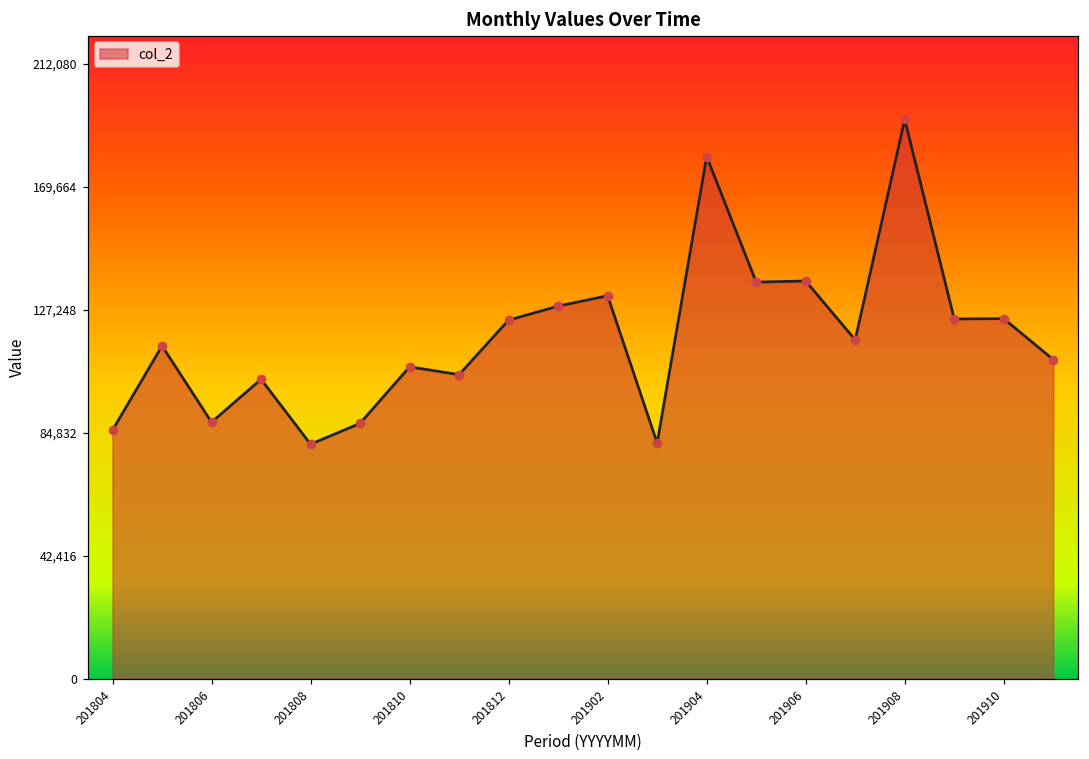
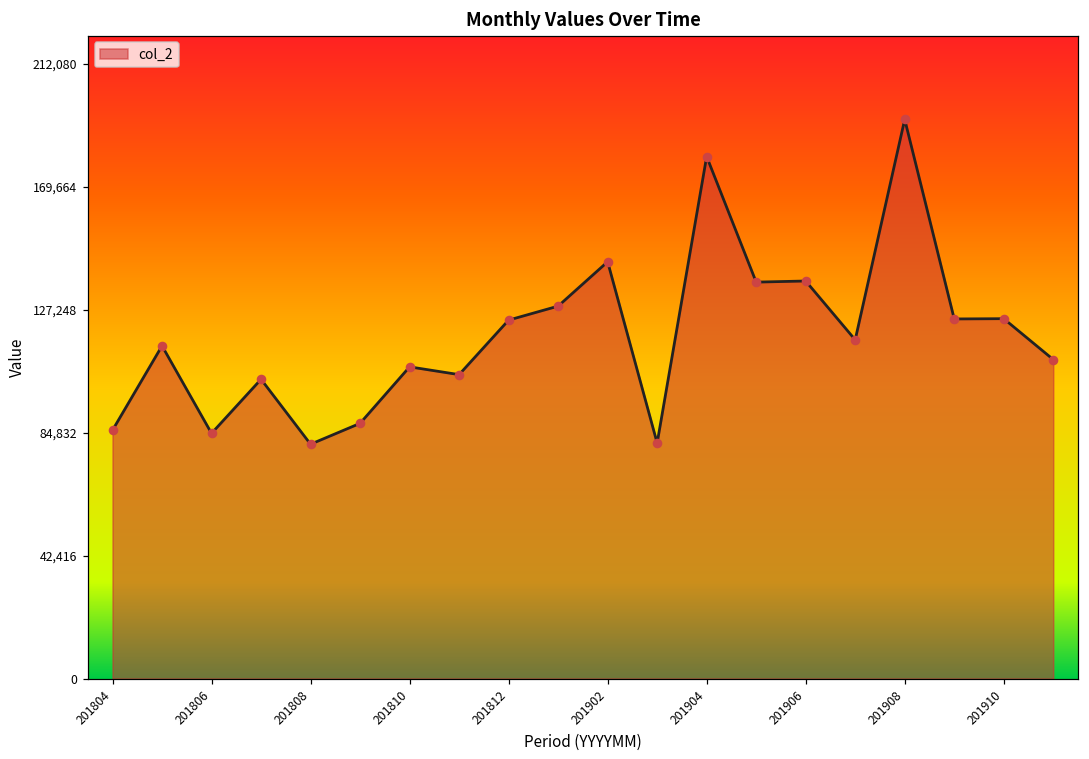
  {
    "201804": "86,000",
-   "201806": "88,000",
+   "201806": "85,000",
    "201808": "81,000",
    "201810": "107,000",
    "201812": "124,000",
-   "201902": "132,000",
+   "201902": "144,000",
    "201904": "180,000",
    "201906": "137,000",
    "201908": "193,000",
    "201910": "124,000"
  }
